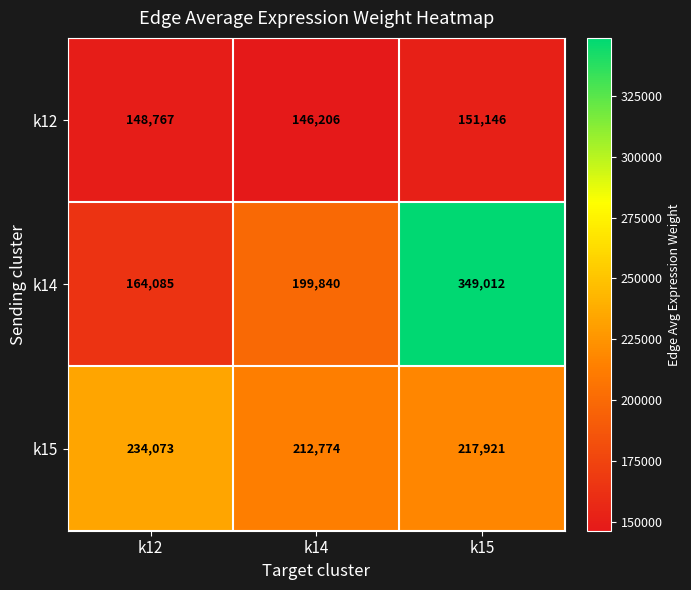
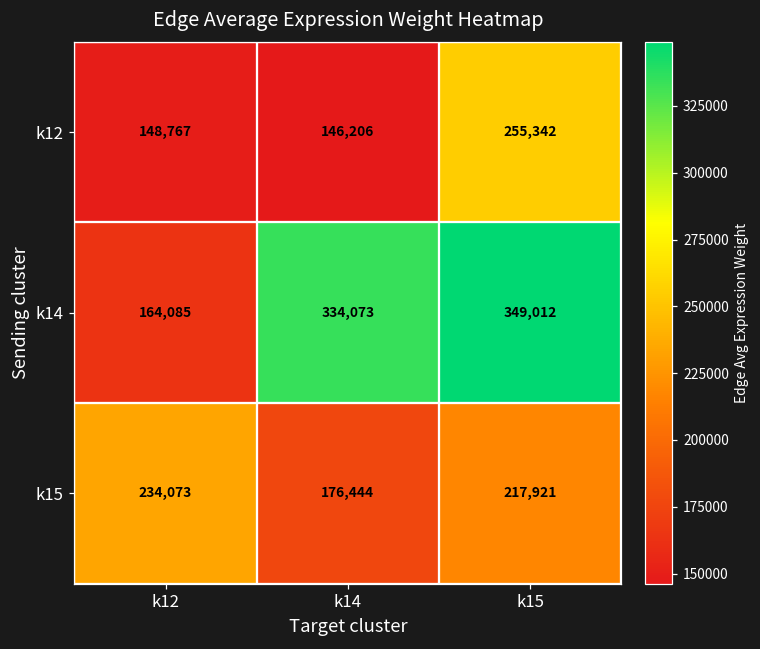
  {
    "k12": {
      "k12": "148,767",
      "k14": "146,206",
-     "k15": "151,146"
+     "k15": "255,342"
    },
    "k14": {
      "k12": "164,085",
-     "k14": "199,840",
+     "k14": "334,073",
      "k15": "349,012"
    },
    "k15": {
      "k12": "234,073",
-     "k14": "212,774",
+     "k14": "176,444",
      "k15": "217,921"
    }
  }
